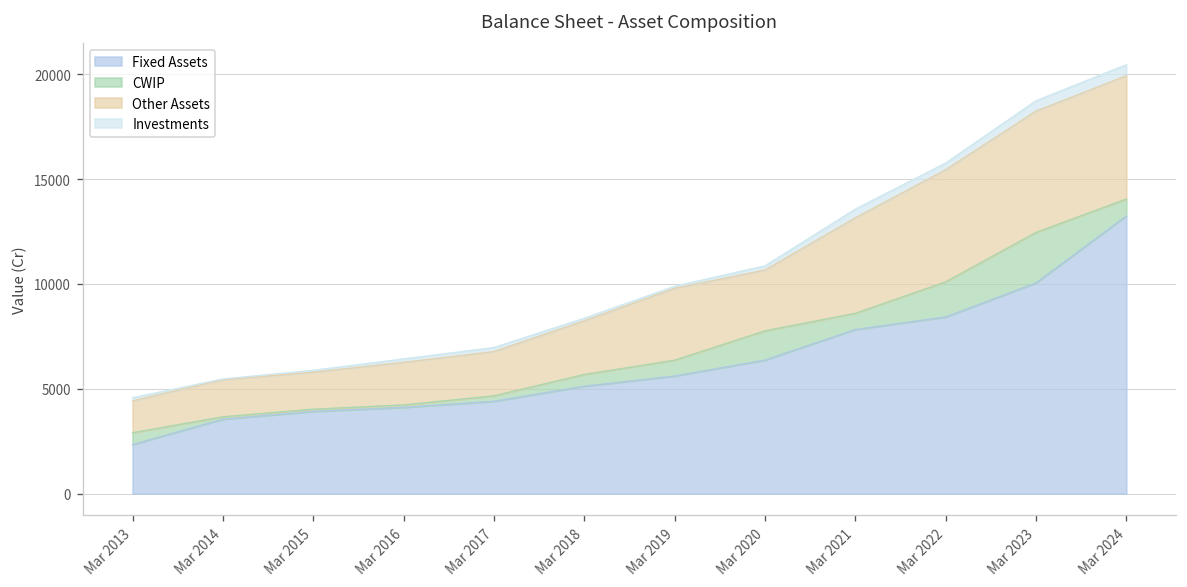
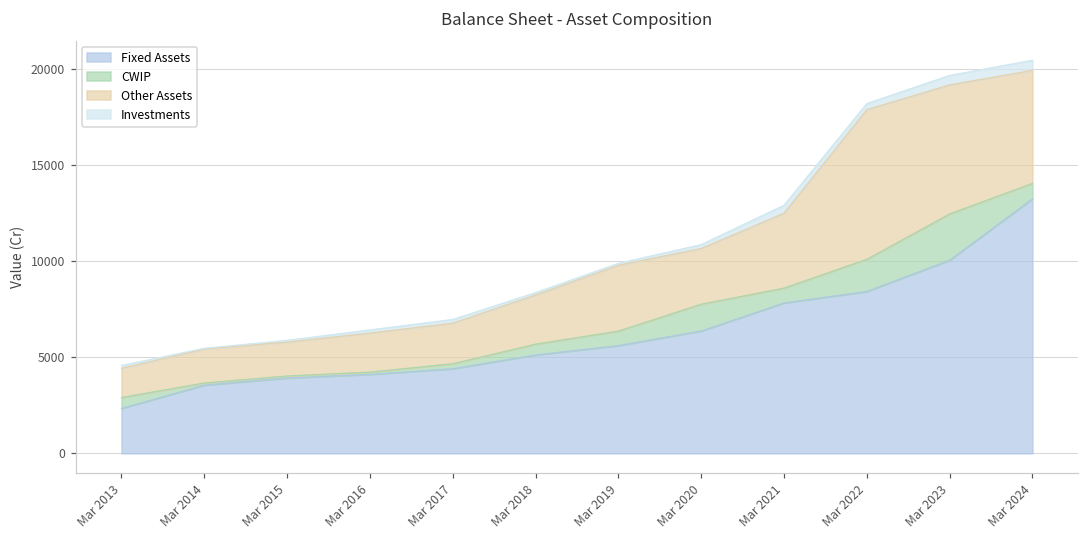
  {
    "Other Assets": {
      "Mar 2013": 1500,
      "Mar 2016": 2000,
      "Mar 2017": 2100,
      "Mar 2020": 2900,
-     "Mar 2021": 4600,
-     "Mar 2022": 5300,
-     "Mar 2023": 5800,
+     "Mar 2021": 3900,
+     "Mar 2022": 7800,
+     "Mar 2023": 6700,
      "Mar 2024": 5900
    }
  }
